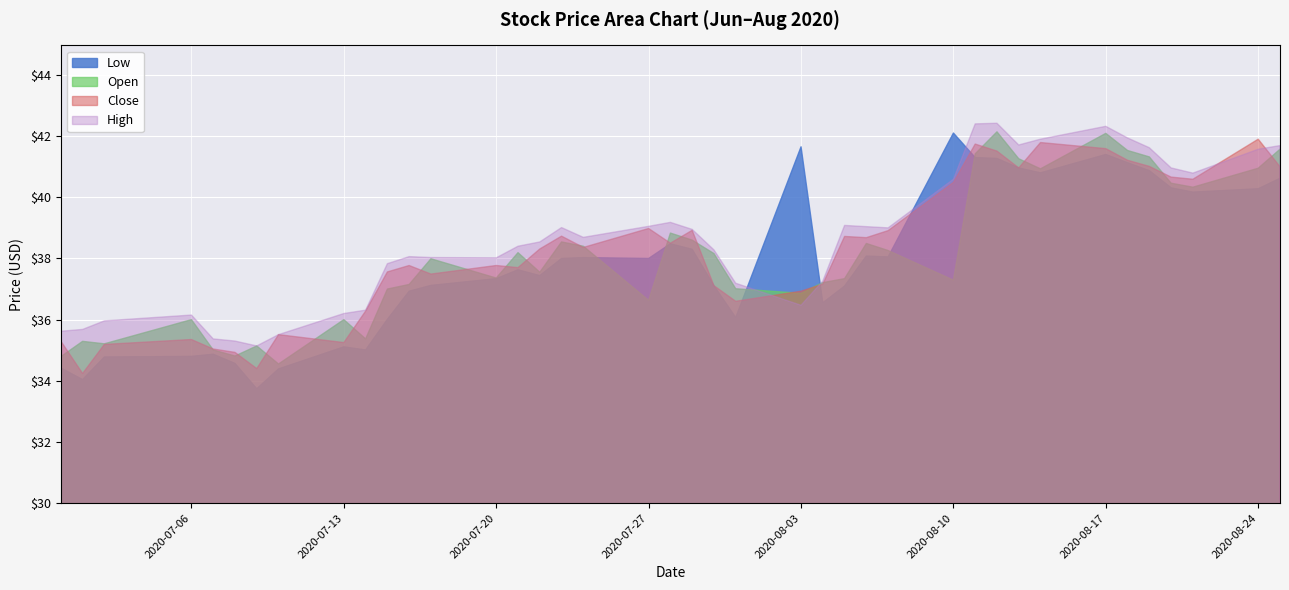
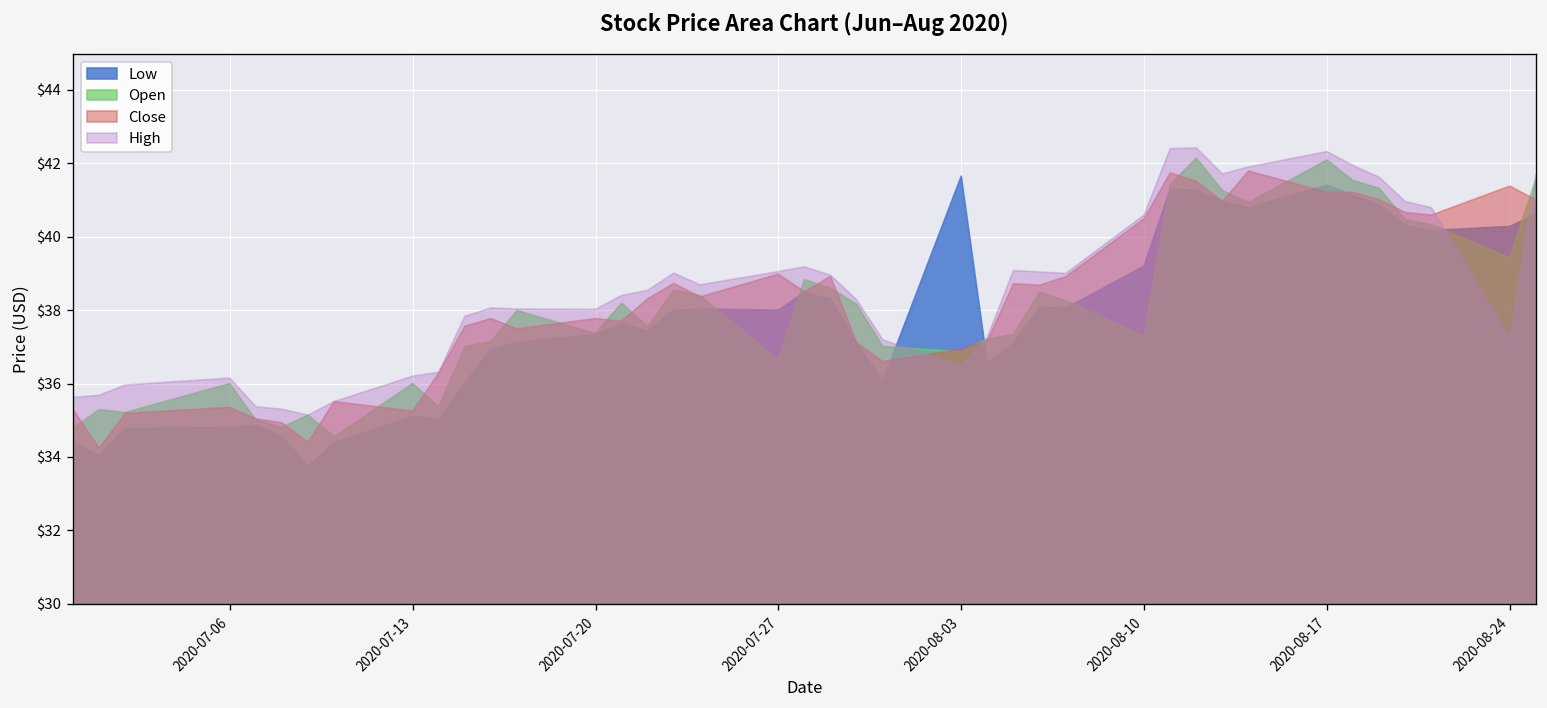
  {
    "Low": {
      "2020-07-06": "$34.8",
      "2020-07-13": "$35.1",
      "2020-07-27": "$38.0",
      "2020-08-03": "$41.7",
-     "2020-08-10": "$42.1",
+     "2020-08-10": "$39.2",
      "2020-08-17": "$41.4",
      "2020-08-24": "$40.3"
    },
    "Open": {
      "2020-07-06": "$36.0",
      "2020-07-13": "$36.0",
      "2020-07-27": "$36.6",
      "2020-08-10": "$37.3",
      "2020-08-17": "$42.1",
-     "2020-08-24": "$41.0"
+     "2020-08-24": "$39.4"
    },
    "Close": {
      "2020-07-06": "$35.4",
      "2020-07-13": "$35.3",
      "2020-07-20": "$37.8",
      "2020-08-10": "$40.5",
-     "2020-08-17": "$41.6",
-     "2020-08-24": "$41.9"
+     "2020-08-17": "$41.2",
+     "2020-08-24": "$41.4"
    },
    "High": {
      "2020-07-06": "$36.2",
      "2020-07-13": "$36.2",
      "2020-07-20": "$38.0",
      "2020-08-03": "$36.5",
      "2020-08-10": "$40.6",
      "2020-08-17": "$42.3",
-     "2020-08-24": "$41.6"
+     "2020-08-24": "$37.2"
    }
  }
